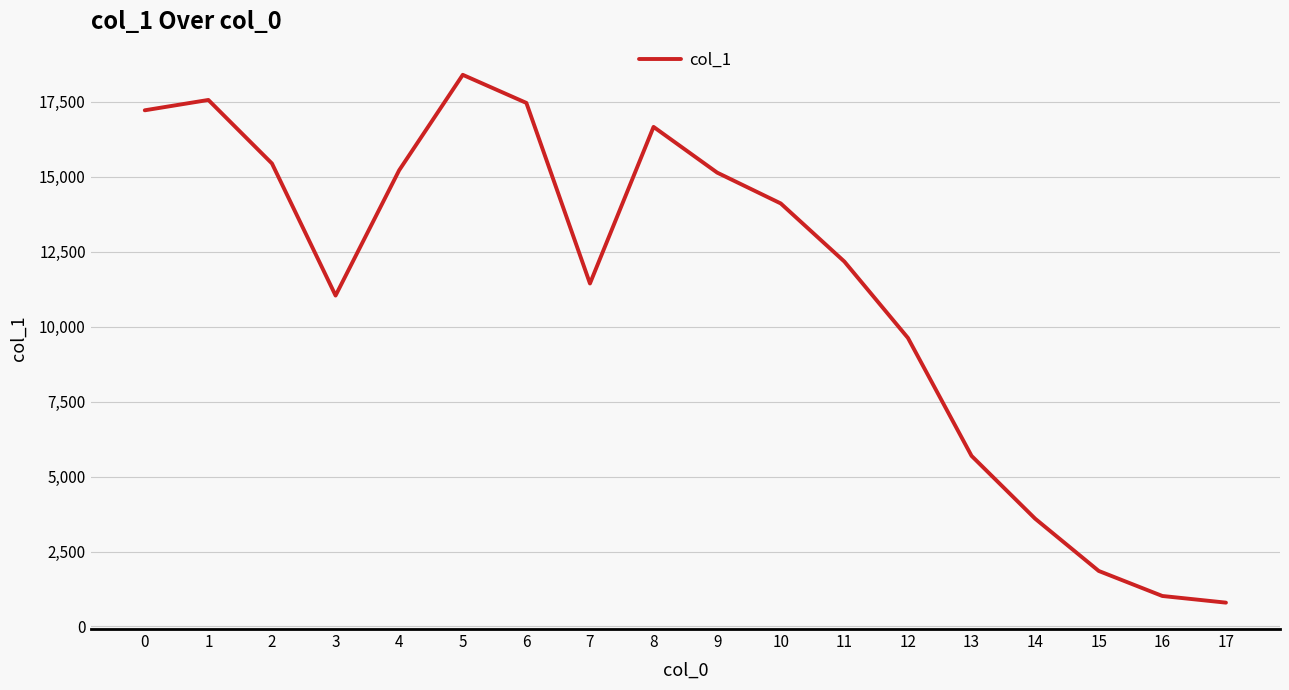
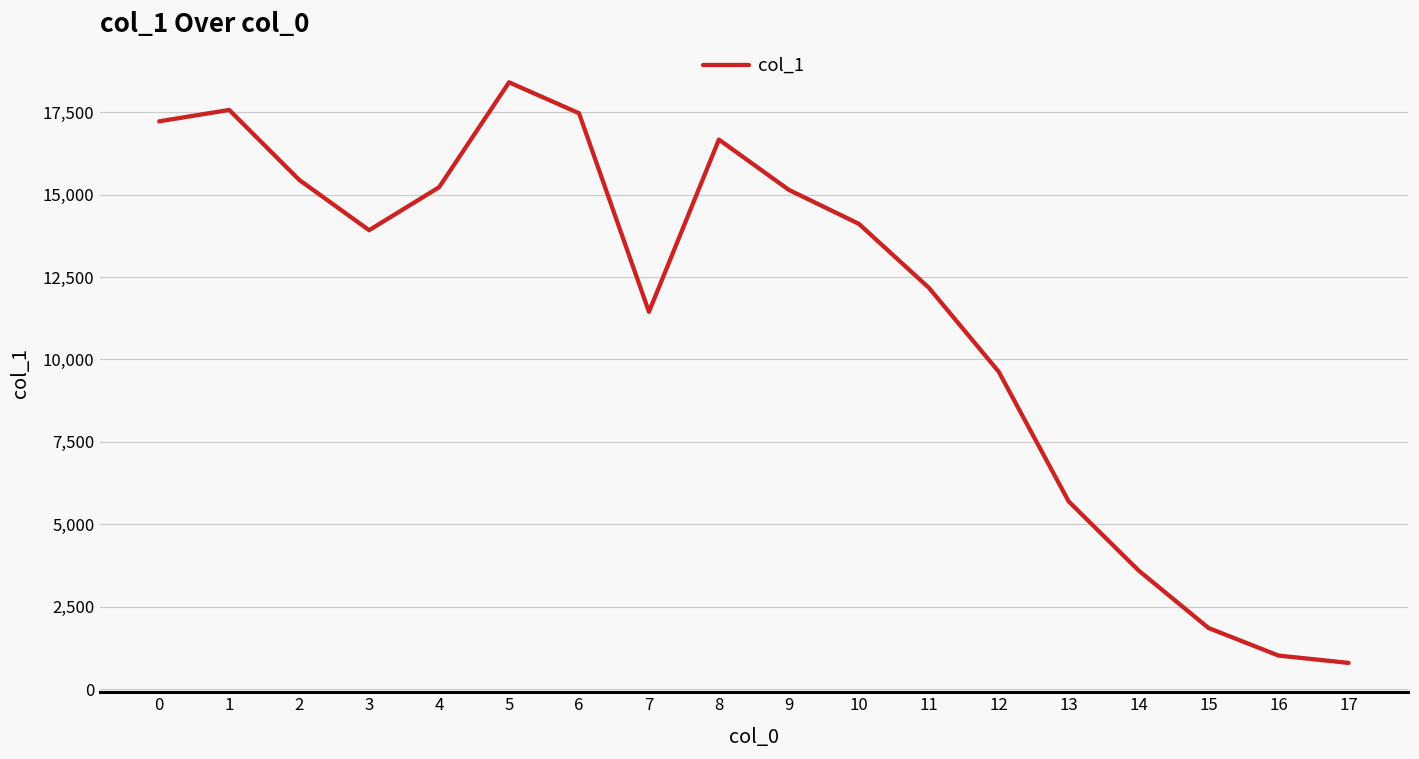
  {
    "0": "17,200",
    "1": "17,600",
    "2": "15,400",
-   "3": "11,000",
+   "3": "13,900",
    "4": "15,200",
    "5": "18,400",
    "6": "17,500",
    "7": "11,400",
    "8": "16,700",
    "9": "15,100",
    "10": "14,100",
    "11": "12,200",
    "12": "9,600",
    "13": "5,700",
    "14": "3,600",
    "15": "1,900",
    "16": "1,000",
    "17": "800"
  }
